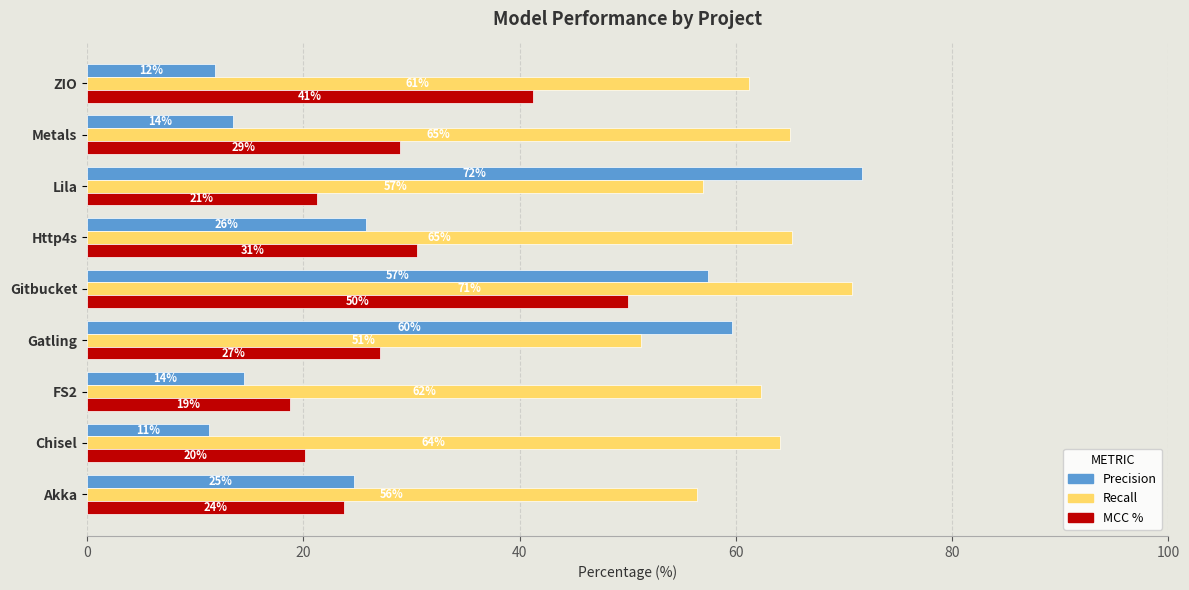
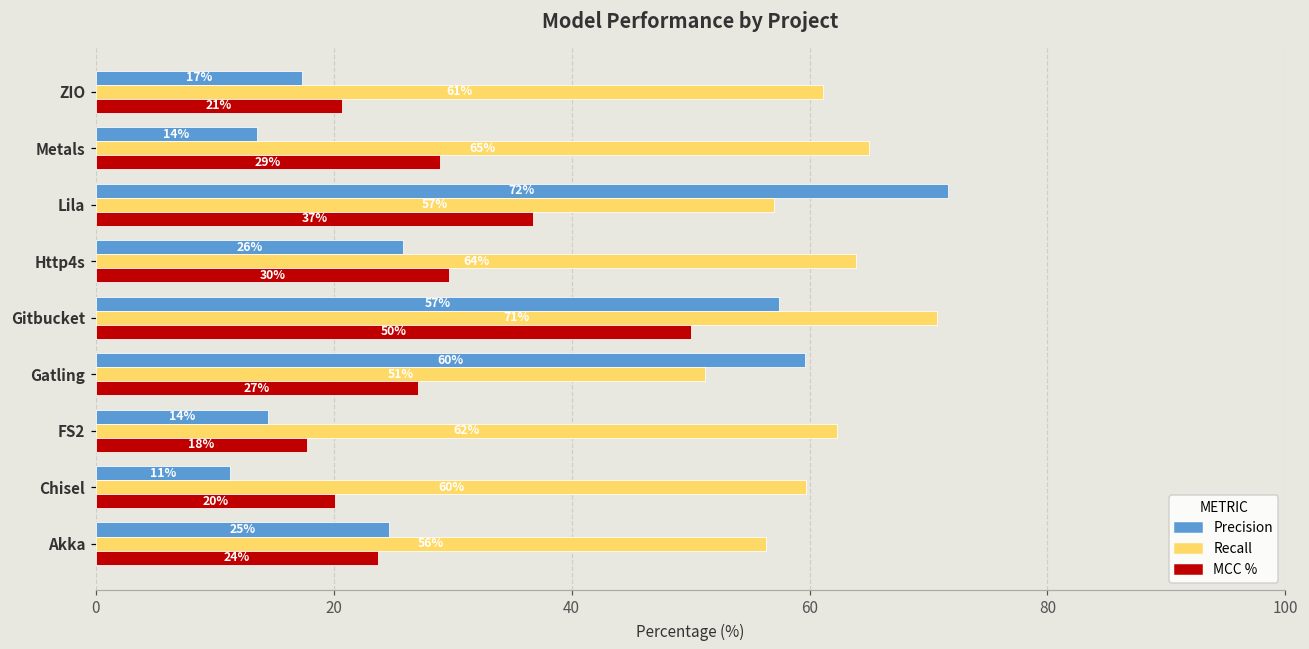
  {
    "Precision": {
-     "ZIO": "12%",
+     "ZIO": "17%",
      "Metals": "14%",
      "Lila": "72%",
      "Http4s": "26%",
      "Gitbucket": "57%",
      "Gatling": "60%",
      "FS2": "14%",
      "Chisel": "11%",
      "Akka": "25%"
    },
    "Recall": {
      "ZIO": "61%",
      "Metals": "65%",
      "Lila": "57%",
-     "Http4s": "65%",
+     "Http4s": "64%",
      "Gitbucket": "71%",
      "Gatling": "51%",
      "FS2": "62%",
-     "Chisel": "64%",
+     "Chisel": "60%",
      "Akka": "56%"
    },
    "MCC %": {
-     "ZIO": "41%",
+     "ZIO": "21%",
      "Metals": "29%",
-     "Lila": "21%",
-     "Http4s": "31%",
+     "Lila": "37%",
+     "Http4s": "30%",
      "Gitbucket": "50%",
      "Gatling": "27%",
-     "FS2": "19%",
+     "FS2": "18%",
      "Chisel": "20%",
      "Akka": "24%"
    }
  }
